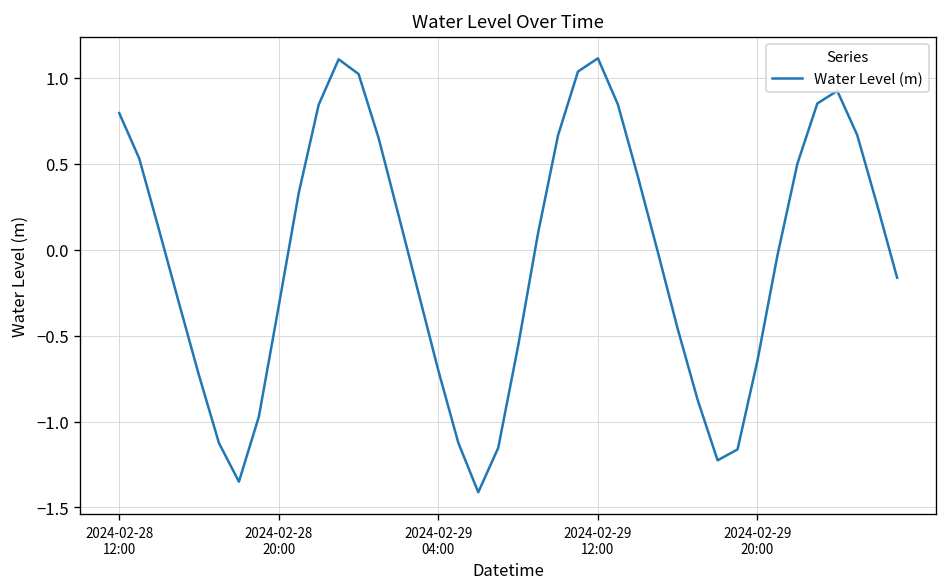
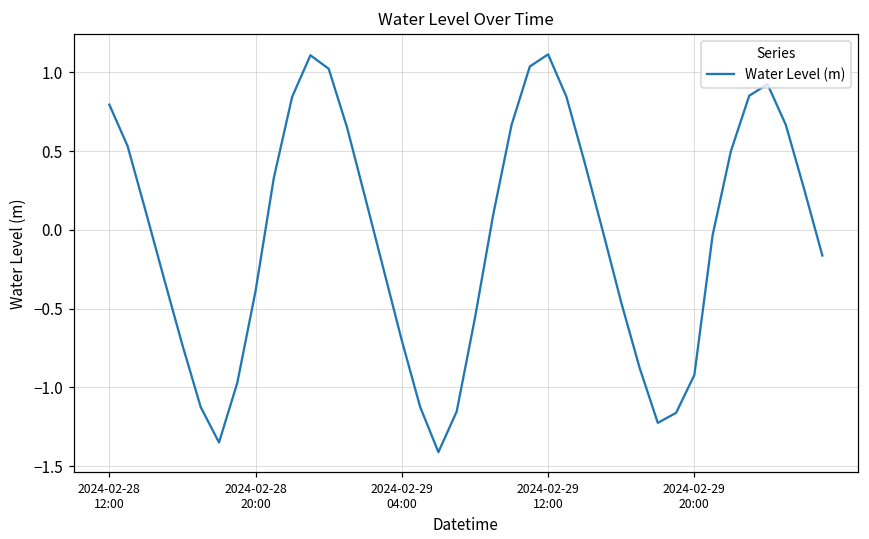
  {
    "2024-02-28 12:00": 0.79,
-   "2024-02-28 20:00": -0.33,
+   "2024-02-28 20:00": -0.39,
    "2024-02-29 04:00": -0.70,
    "2024-02-29 12:00": 1.11,
-   "2024-02-29 20:00": -0.64
+   "2024-02-29 20:00": -0.92
  }
